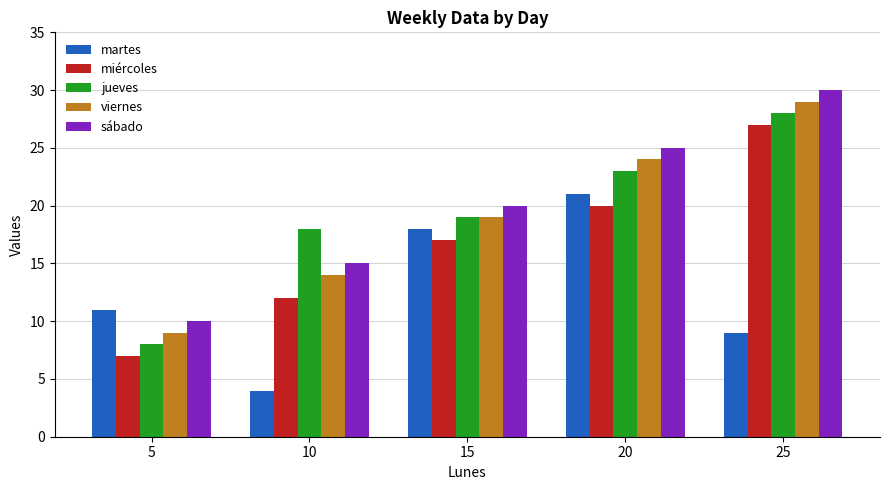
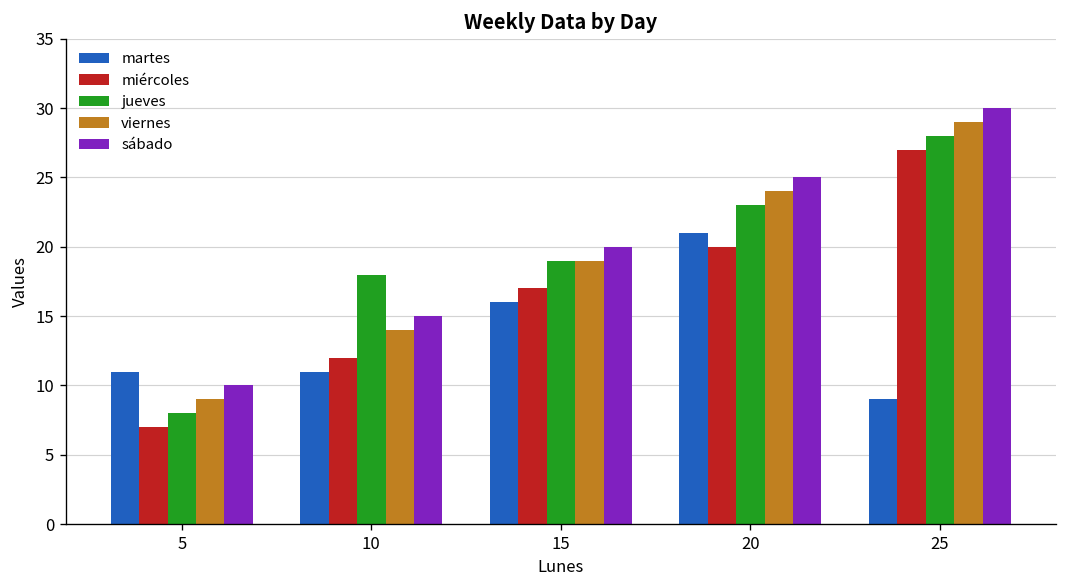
  {
    "martes": {
      "5": 11,
-     "10": 4,
-     "15": 18,
+     "10": 11,
+     "15": 16,
      "20": 21,
      "25": 9
    },
    "miércoles": {
      "5": 7,
      "10": 12,
      "15": 17,
      "20": 20,
      "25": 27
    },
    "jueves": {
      "5": 8,
      "10": 18,
      "15": 19,
      "20": 23,
      "25": 28
    },
    "viernes": {
      "5": 9,
      "10": 14,
      "15": 19,
      "20": 24,
      "25": 29
    },
    "sábado": {
      "5": 10,
      "10": 15,
      "15": 20,
      "20": 25,
      "25": 30
    }
  }
